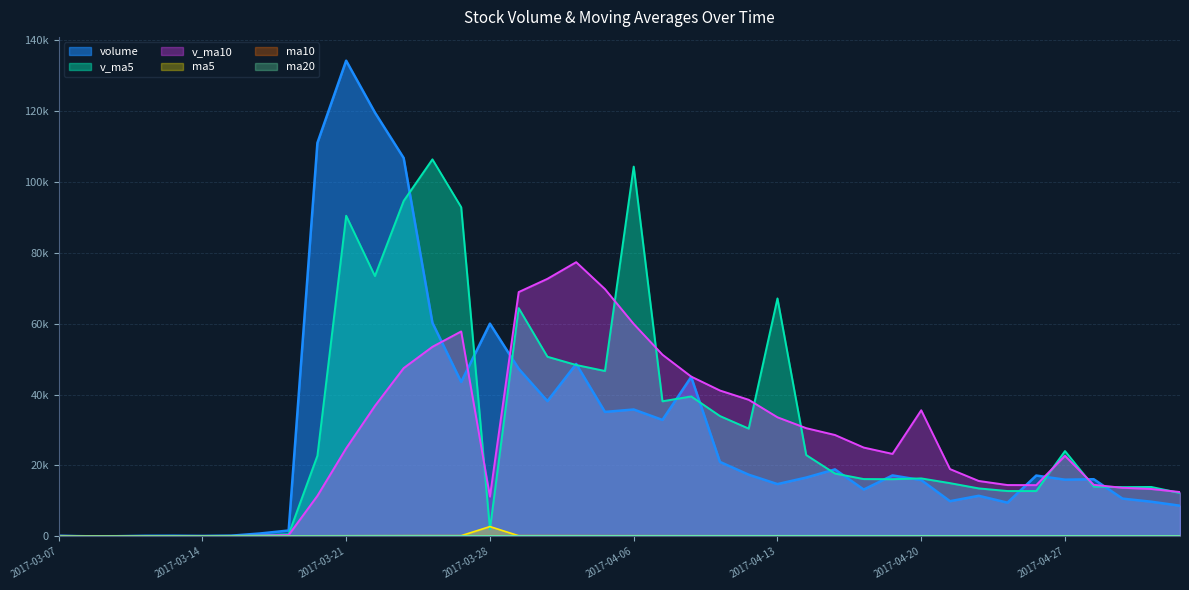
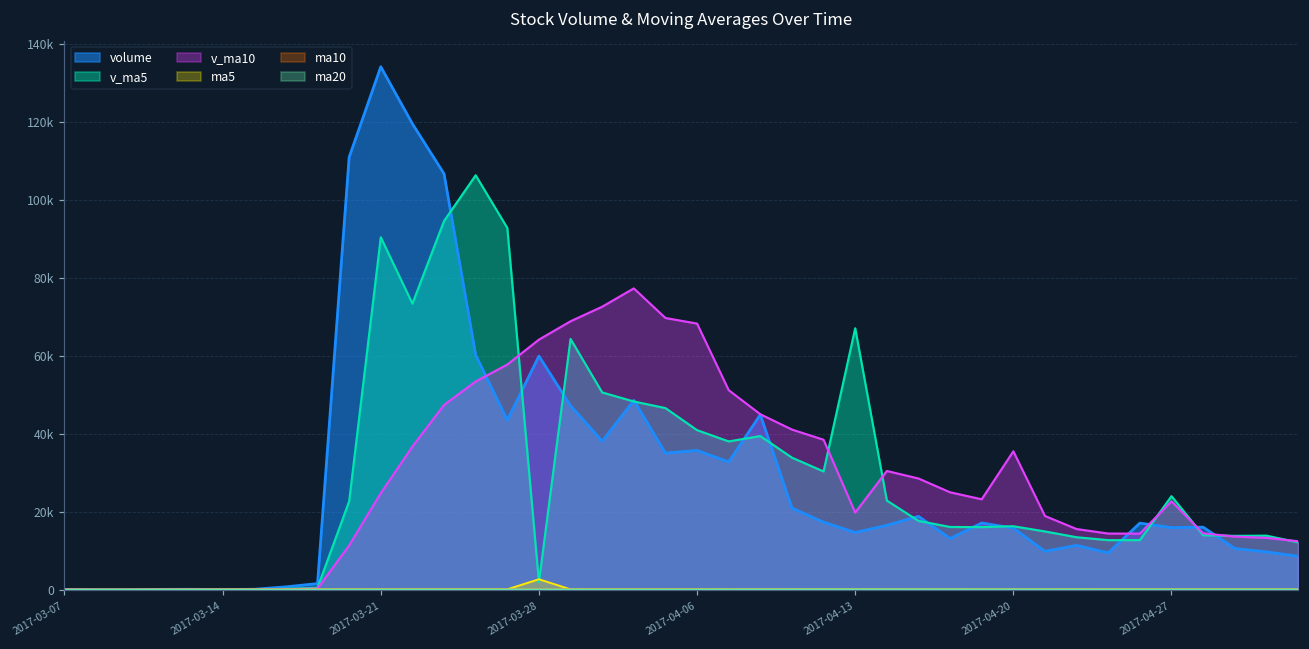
  {
    "volume": {
      "2017-03-21": 134000,
      "2017-03-28": 60000,
      "2017-04-06": 36000,
      "2017-04-13": 15000,
      "2017-04-27": 16000
    },
    "v_ma5": {
      "2017-03-21": 90000,
      "2017-03-28": 2000,
-     "2017-04-06": 104000,
+     "2017-04-06": 41000,
      "2017-04-13": 67000,
      "2017-04-27": 24000
    },
    "v_ma10": {
      "2017-03-21": 25000,
-     "2017-03-28": 11000,
-     "2017-04-06": 60000,
-     "2017-04-13": 34000,
+     "2017-03-28": 64000,
+     "2017-04-06": 68000,
+     "2017-04-13": 20000,
      "2017-04-20": 36000,
      "2017-04-27": 23000
    },
    "ma5": {
      "2017-03-28": 3000
    },
    "ma20": {
      "2017-03-28": 0
    }
  }
